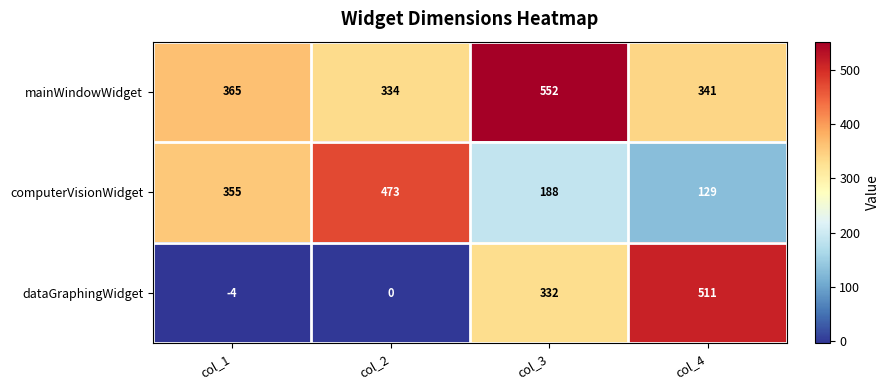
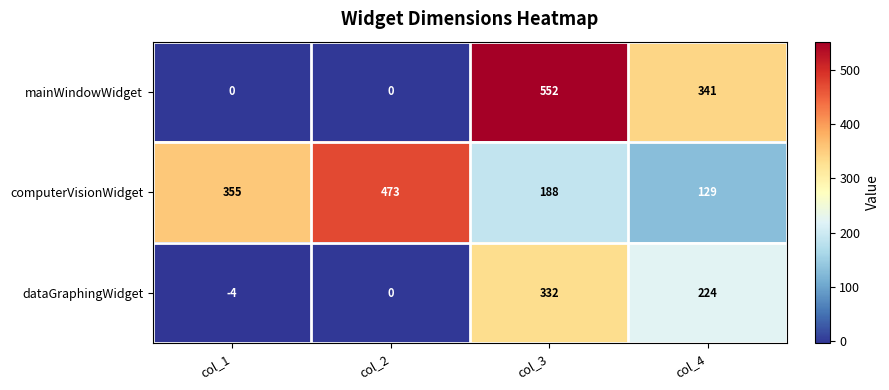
  {
    "mainWindowWidget": {
-     "col_1": 365,
-     "col_2": 334,
+     "col_1": 0,
+     "col_2": 0,
      "col_3": 552,
      "col_4": 341
    },
    "computerVisionWidget": {
      "col_1": 355,
      "col_2": 473,
      "col_3": 188,
      "col_4": 129
    },
    "dataGraphingWidget": {
      "col_1": -4,
      "col_2": 0,
      "col_3": 332,
-     "col_4": 511
+     "col_4": 224
    }
  }
